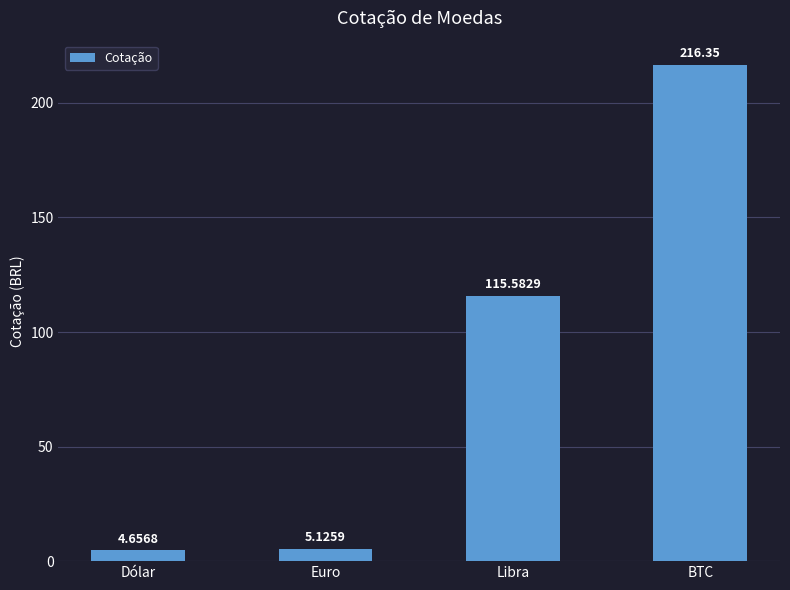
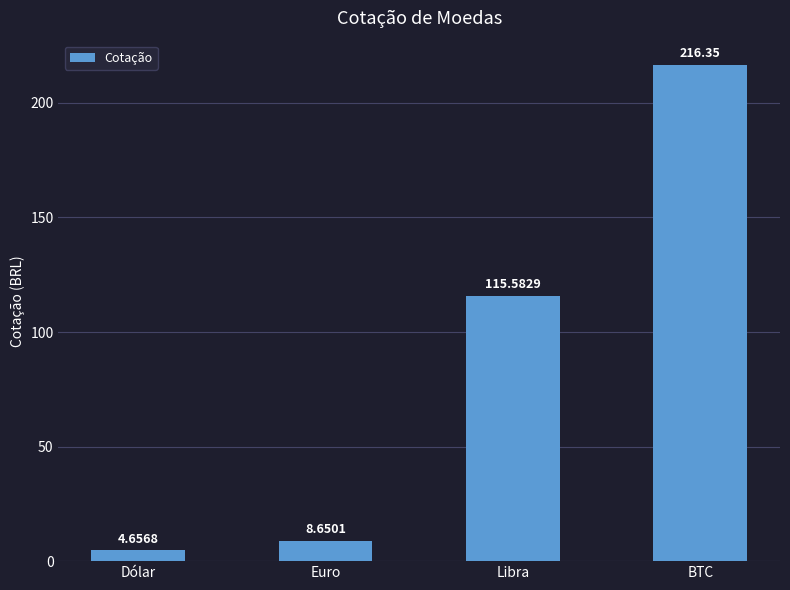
  {
    "Dólar": 4.6568,
-   "Euro": 5.1259,
+   "Euro": 8.6501,
    "Libra": 115.5829,
    "BTC": 216.35
  }
